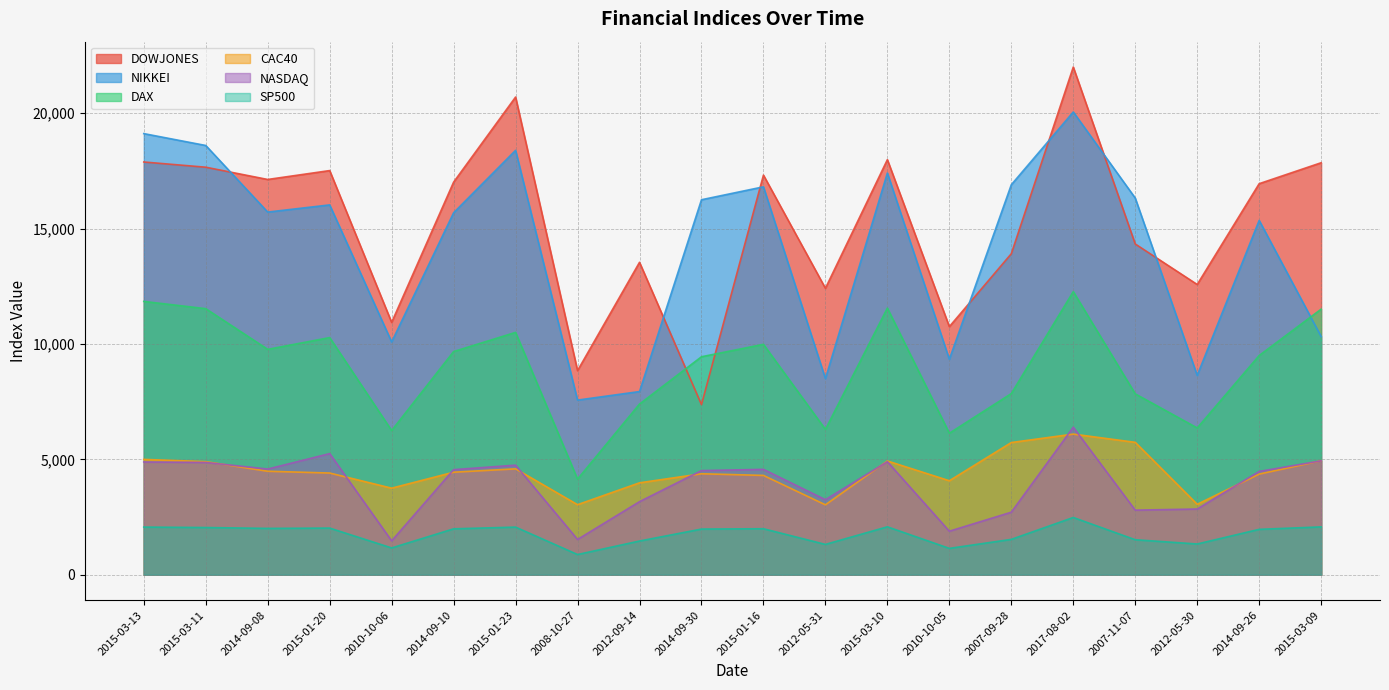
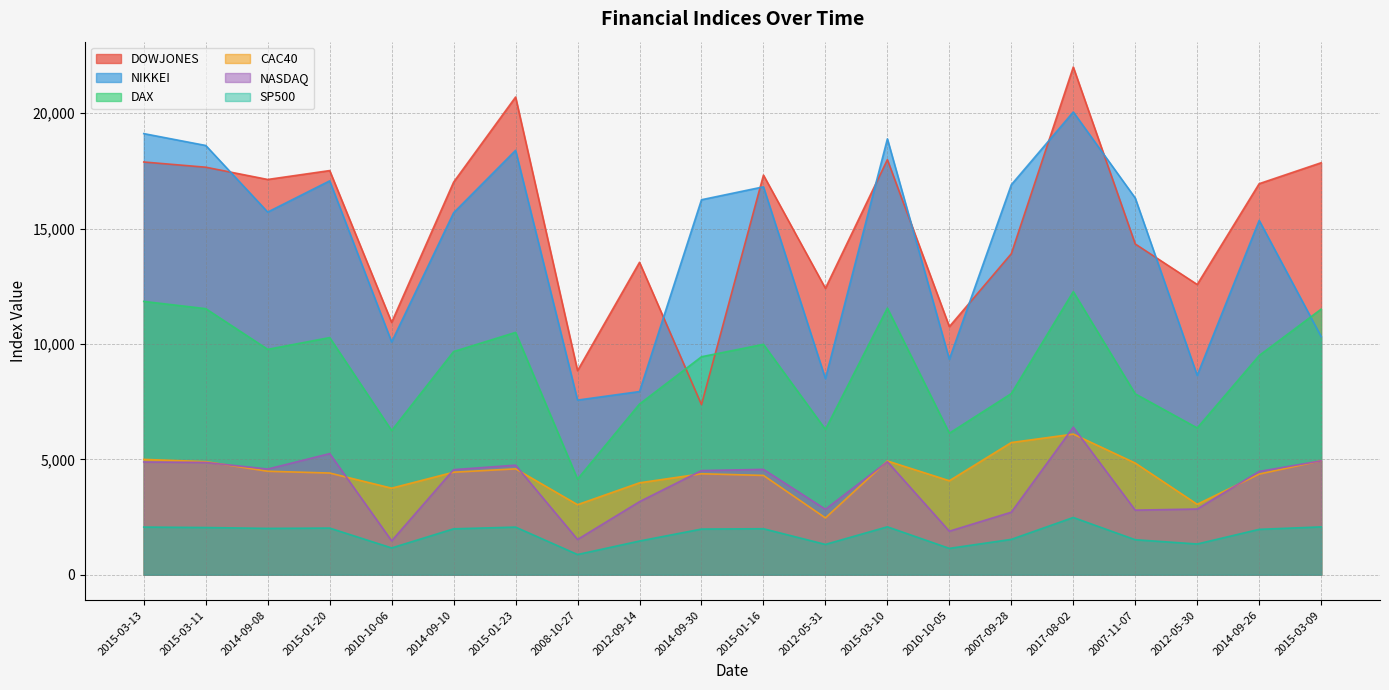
  {
    "DOWJONES": {
      "2015-03-13": "17,900",
      "2015-03-11": "17,700",
      "2014-09-08": "17,100",
      "2015-01-20": "17,500",
      "2010-10-06": "10,900",
      "2014-09-10": "17,000",
      "2015-01-23": "20,700",
      "2008-10-27": "8,800",
      "2012-09-14": "13,500",
      "2014-09-30": "7,400",
      "2015-01-16": "17,300",
      "2012-05-31": "12,400",
      "2015-03-10": "18,000",
      "2010-10-05": "10,800",
      "2007-09-28": "13,900",
      "2017-08-02": "22,000",
      "2007-11-07": "14,300",
      "2012-05-30": "12,600",
      "2014-09-26": "16,900",
      "2015-03-09": "17,900"
    },
    "NIKKEI": {
      "2015-03-13": "19,100",
      "2015-03-11": "18,600",
      "2014-09-08": "15,700",
-     "2015-01-20": "16,000",
+     "2015-01-20": "17,100",
      "2010-10-06": "10,100",
      "2014-09-10": "15,700",
      "2015-01-23": "18,400",
      "2008-10-27": "7,600",
      "2012-09-14": "7,900",
      "2014-09-30": "16,300",
      "2015-01-16": "16,800",
      "2012-05-31": "8,500",
-     "2015-03-10": "17,400",
+     "2015-03-10": "18,900",
      "2010-10-05": "9,300",
      "2007-09-28": "16,900",
      "2017-08-02": "20,100",
      "2007-11-07": "16,300",
      "2012-05-30": "8,600",
      "2014-09-26": "15,400",
      "2015-03-09": "10,300"
    },
    "CAC40": {
      "2015-03-13": "5,000",
      "2015-01-20": "4,400",
      "2010-10-06": "3,800",
      "2014-09-10": "4,400",
      "2015-01-23": "4,600",
      "2008-10-27": "3,000",
      "2012-09-14": "4,000",
      "2014-09-30": "4,400",
      "2015-01-16": "4,300",
-     "2012-05-31": "3,000",
+     "2012-05-31": "2,500",
      "2010-10-05": "4,100",
      "2007-09-28": "5,700",
      "2017-08-02": "6,100",
-     "2007-11-07": "5,700",
+     "2007-11-07": "4,800",
      "2012-05-30": "3,100",
      "2014-09-26": "4,400"
    },
    "NASDAQ": {
      "2015-03-13": "4,900",
      "2015-01-20": "5,200",
      "2010-10-06": "1,500",
      "2014-09-10": "4,600",
      "2015-01-23": "4,700",
      "2008-10-27": "1,500",
      "2012-09-14": "3,200",
      "2014-09-30": "4,500",
      "2015-01-16": "4,600",
-     "2012-05-31": "3,300",
+     "2012-05-31": "2,800",
      "2010-10-05": "1,900",
      "2007-09-28": "2,700",
      "2017-08-02": "6,400",
      "2007-11-07": "2,800",
      "2012-05-30": "2,800",
      "2014-09-26": "4,500"
    }
  }
